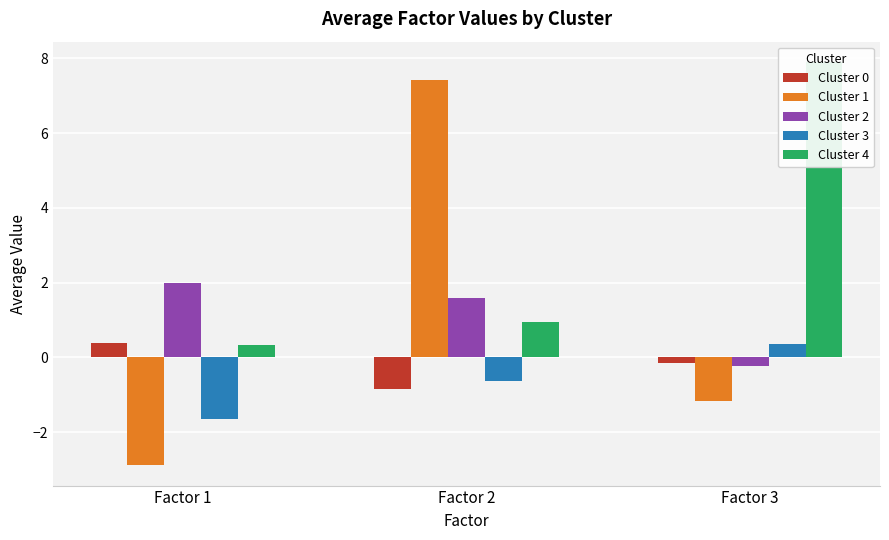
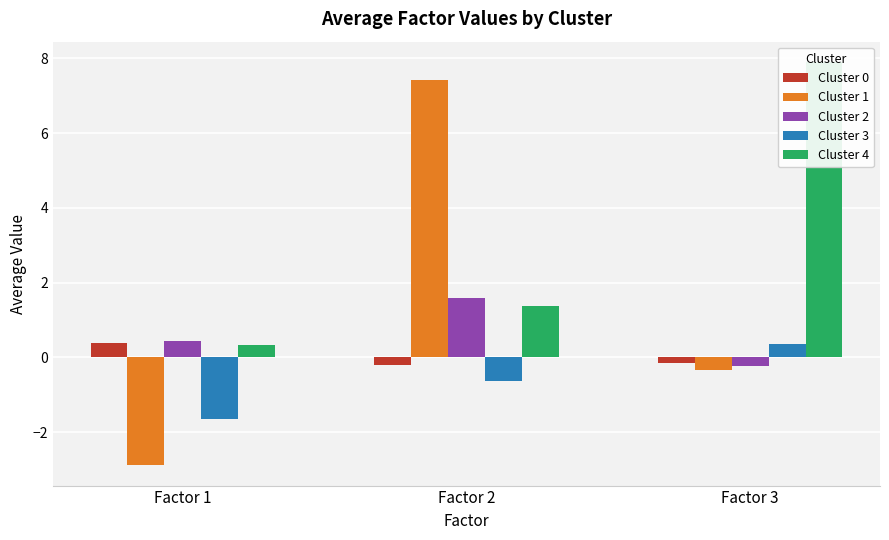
  {
    "Cluster 0": {
      "Factor 1": 0.4,
-     "Factor 2": -0.8,
+     "Factor 2": -0.2,
      "Factor 3": -0.1
    },
    "Cluster 1": {
      "Factor 1": -2.9,
      "Factor 2": 7.4,
-     "Factor 3": -1.2
+     "Factor 3": -0.3
    },
    "Cluster 2": {
-     "Factor 1": 2.0,
+     "Factor 1": 0.4,
      "Factor 2": 1.6,
      "Factor 3": -0.2
    },
    "Cluster 3": {
      "Factor 1": -1.6,
      "Factor 2": -0.6,
      "Factor 3": 0.4
    },
    "Cluster 4": {
      "Factor 1": 0.3,
-     "Factor 2": 1.0
+     "Factor 2": 1.4
    }
  }
